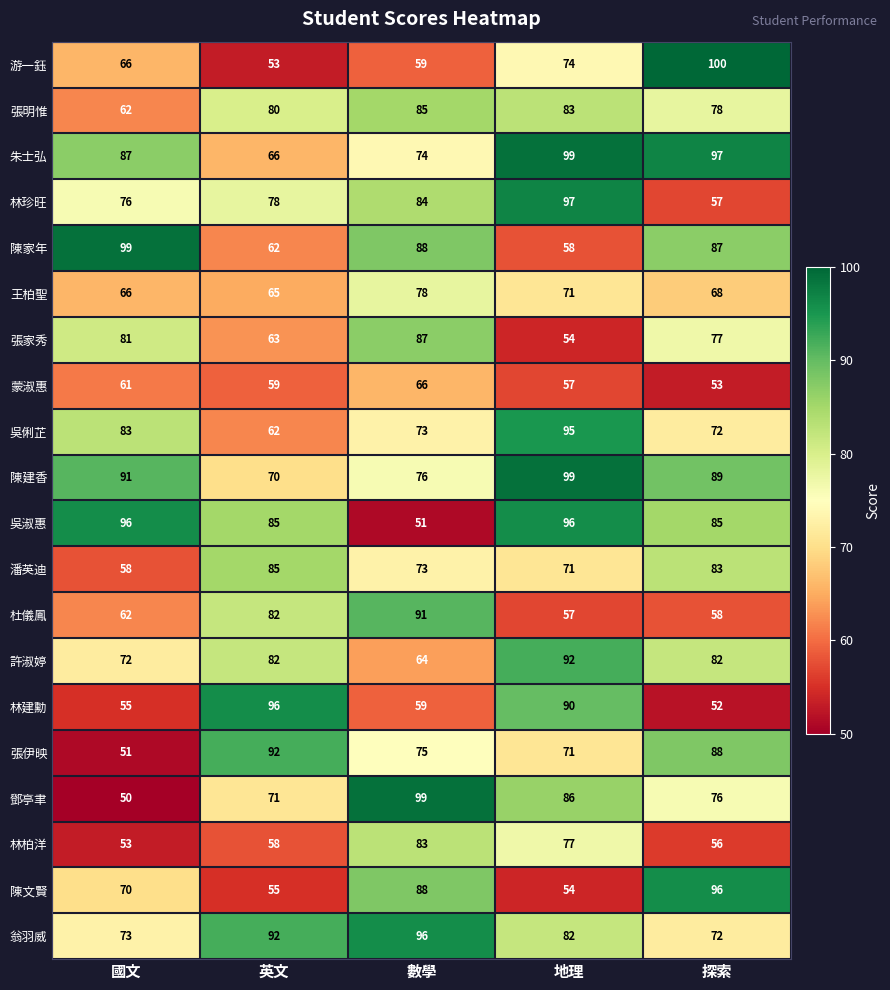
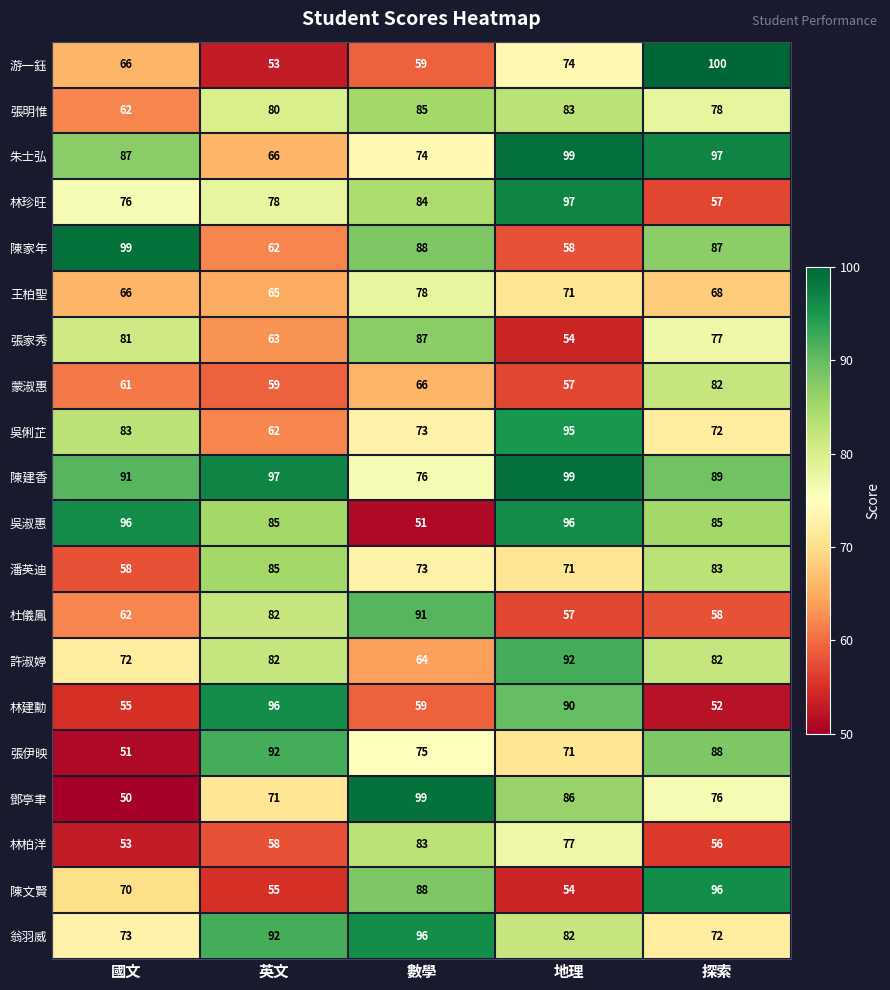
  {
    "游一鈺": {
      "國文": 66,
      "英文": 53,
      "數學": 59,
      "地理": 74,
      "探索": 100
    },
    "張明惟": {
      "國文": 62,
      "英文": 80,
      "數學": 85,
      "地理": 83,
      "探索": 78
    },
    "朱士弘": {
      "國文": 87,
      "英文": 66,
      "數學": 74,
      "地理": 99,
      "探索": 97
    },
    "林珍旺": {
      "國文": 76,
      "英文": 78,
      "數學": 84,
      "地理": 97,
      "探索": 57
    },
    "陳家年": {
      "國文": 99,
      "英文": 62,
      "數學": 88,
      "地理": 58,
      "探索": 87
    },
    "王柏聖": {
      "國文": 66,
      "英文": 65,
      "數學": 78,
      "地理": 71,
      "探索": 68
    },
    "張家秀": {
      "國文": 81,
      "英文": 63,
      "數學": 87,
      "地理": 54,
      "探索": 77
    },
    "蒙淑惠": {
      "國文": 61,
      "英文": 59,
      "數學": 66,
      "地理": 57,
-     "探索": 53
+     "探索": 82
    },
    "吳俐芷": {
      "國文": 83,
      "英文": 62,
      "數學": 73,
      "地理": 95,
      "探索": 72
    },
    "陳建香": {
      "國文": 91,
-     "英文": 70,
+     "英文": 97,
      "數學": 76,
      "地理": 99,
      "探索": 89
    },
    "吳淑惠": {
      "國文": 96,
      "英文": 85,
      "數學": 51,
      "地理": 96,
      "探索": 85
    },
    "潘英迪": {
      "國文": 58,
      "英文": 85,
      "數學": 73,
      "地理": 71,
      "探索": 83
    },
    "杜儀鳳": {
      "國文": 62,
      "英文": 82,
      "數學": 91,
      "地理": 57,
      "探索": 58
    },
    "許淑婷": {
      "國文": 72,
      "英文": 82,
      "數學": 64,
      "地理": 92,
      "探索": 82
    },
    "林建勳": {
      "國文": 55,
      "英文": 96,
      "數學": 59,
      "地理": 90,
      "探索": 52
    },
    "張伊映": {
      "國文": 51,
      "英文": 92,
      "數學": 75,
      "地理": 71,
      "探索": 88
    },
    "鄧亭聿": {
      "國文": 50,
      "英文": 71,
      "數學": 99,
      "地理": 86,
      "探索": 76
    },
    "林柏洋": {
      "國文": 53,
      "英文": 58,
      "數學": 83,
      "地理": 77,
      "探索": 56
    },
    "陳文賢": {
      "國文": 70,
      "英文": 55,
      "數學": 88,
      "地理": 54,
      "探索": 96
    },
    "翁羽威": {
      "國文": 73,
      "英文": 92,
      "數學": 96,
      "地理": 82,
      "探索": 72
    }
  }
